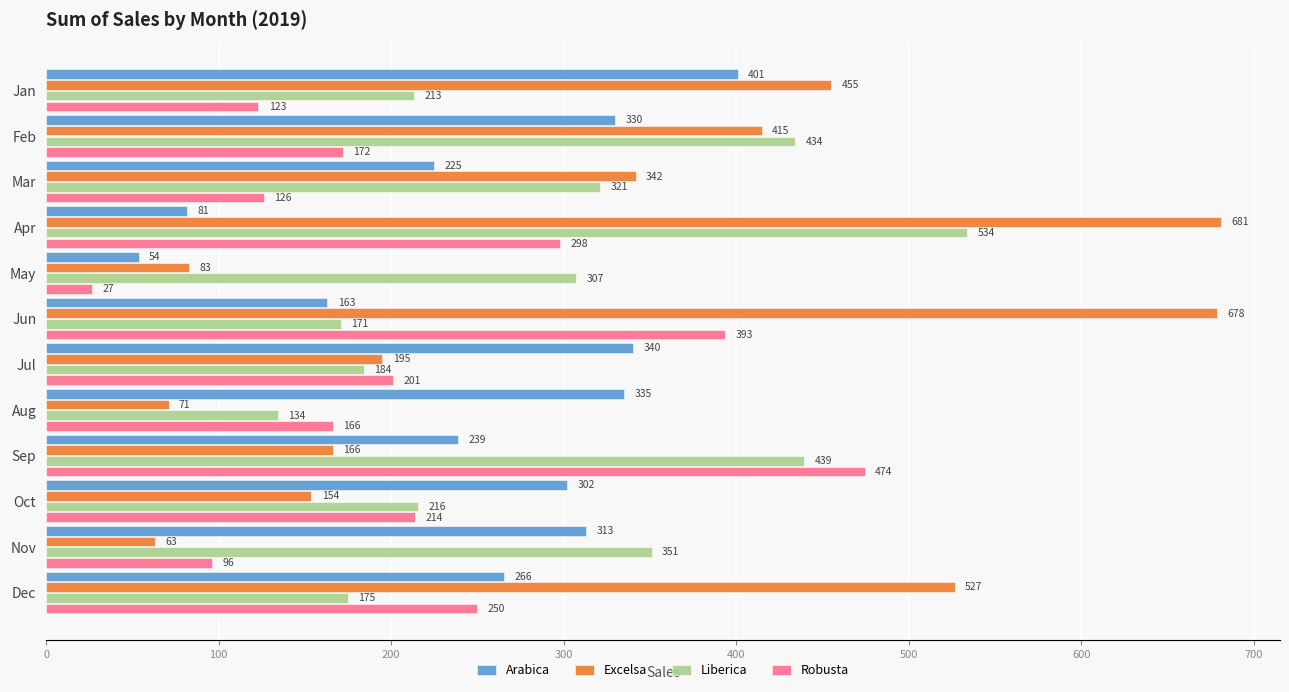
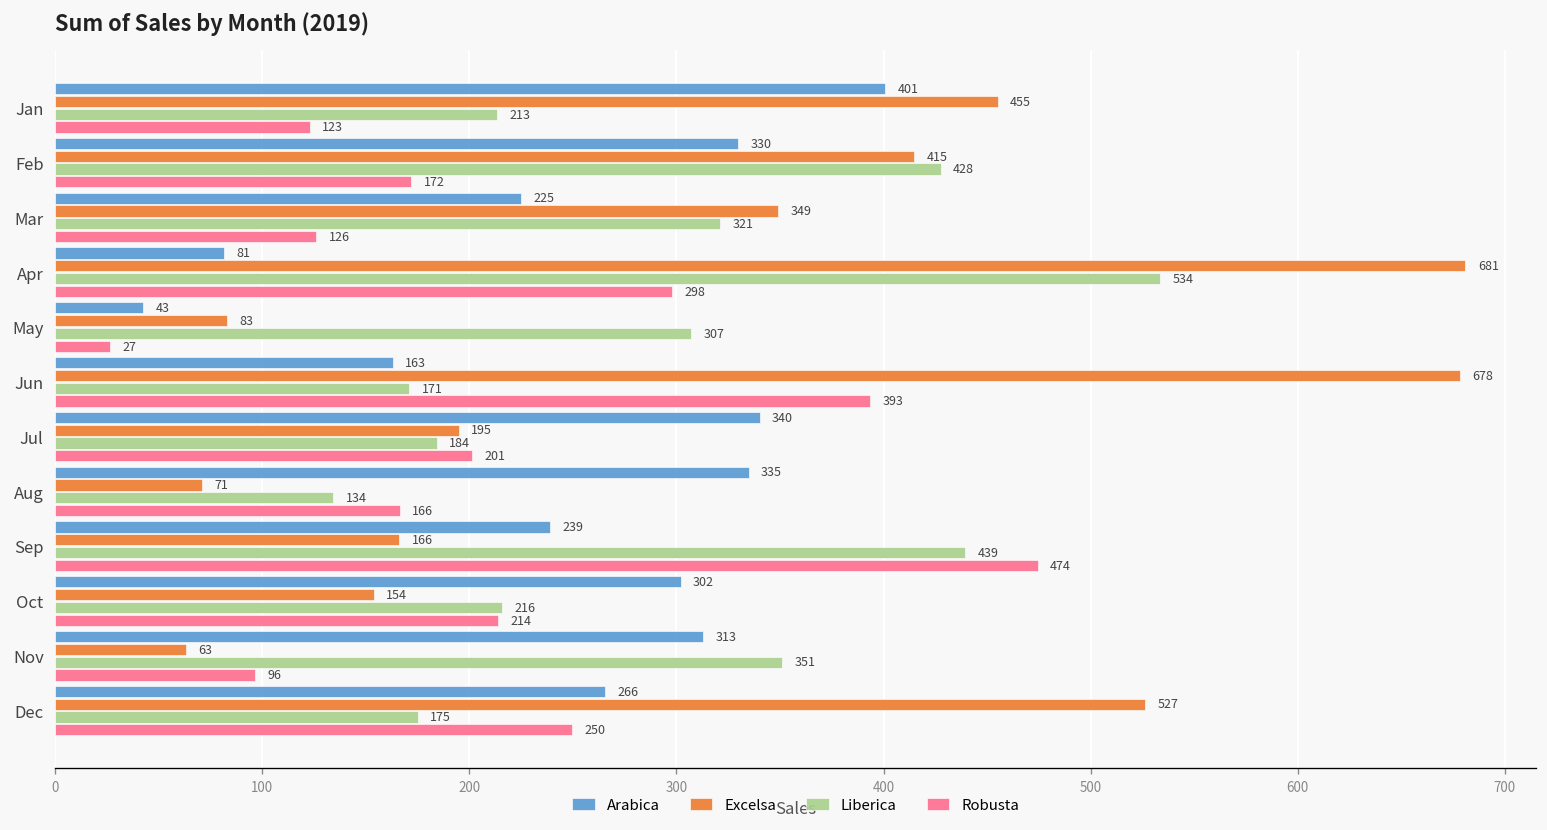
  {
    "Arabica": {
      "Jan": 401,
      "Feb": 330,
      "Mar": 225,
      "Apr": 81,
-     "May": 54,
+     "May": 43,
      "Jun": 163,
      "Jul": 340,
      "Aug": 335,
      "Sep": 239,
      "Oct": 302,
      "Nov": 313,
      "Dec": 266
    },
    "Excelsa": {
      "Jan": 455,
      "Feb": 415,
-     "Mar": 342,
+     "Mar": 349,
      "Apr": 681,
      "May": 83,
      "Jun": 678,
      "Jul": 195,
      "Aug": 71,
      "Sep": 166,
      "Oct": 154,
      "Nov": 63,
      "Dec": 527
    },
    "Liberica": {
      "Jan": 213,
-     "Feb": 434,
+     "Feb": 428,
      "Mar": 321,
      "Apr": 534,
      "May": 307,
      "Jun": 171,
      "Jul": 184,
      "Aug": 134,
      "Sep": 439,
      "Oct": 216,
      "Nov": 351,
      "Dec": 175
    },
    "Robusta": {
      "Jan": 123,
      "Feb": 172,
      "Mar": 126,
      "Apr": 298,
      "May": 27,
      "Jun": 393,
      "Jul": 201,
      "Aug": 166,
      "Sep": 474,
      "Oct": 214,
      "Nov": 96,
      "Dec": 250
    }
  }
